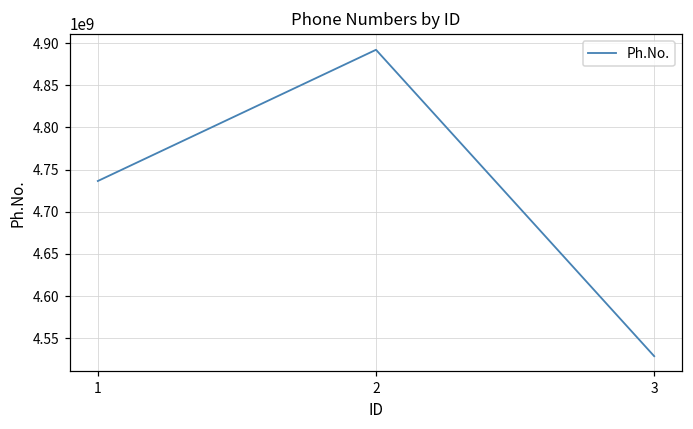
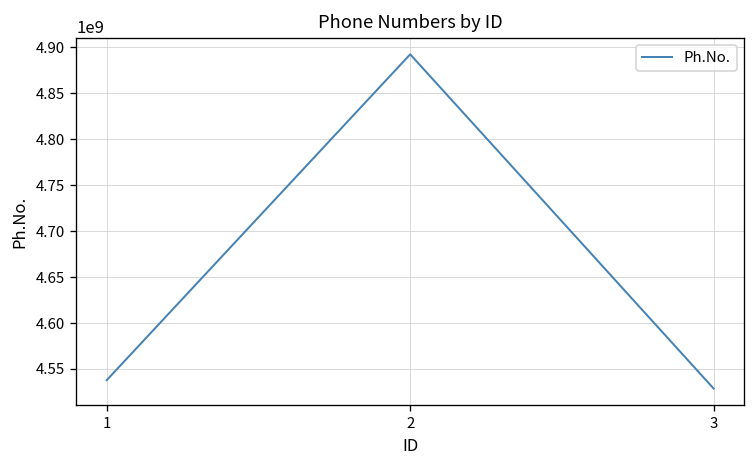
  {
-   "1": 4740000000,
+   "1": 4540000000,
    "2": 4890000000,
    "3": 4530000000
  }
